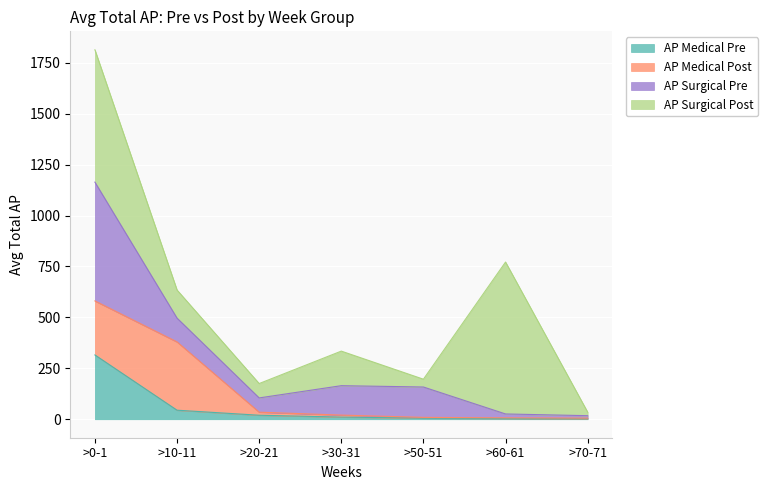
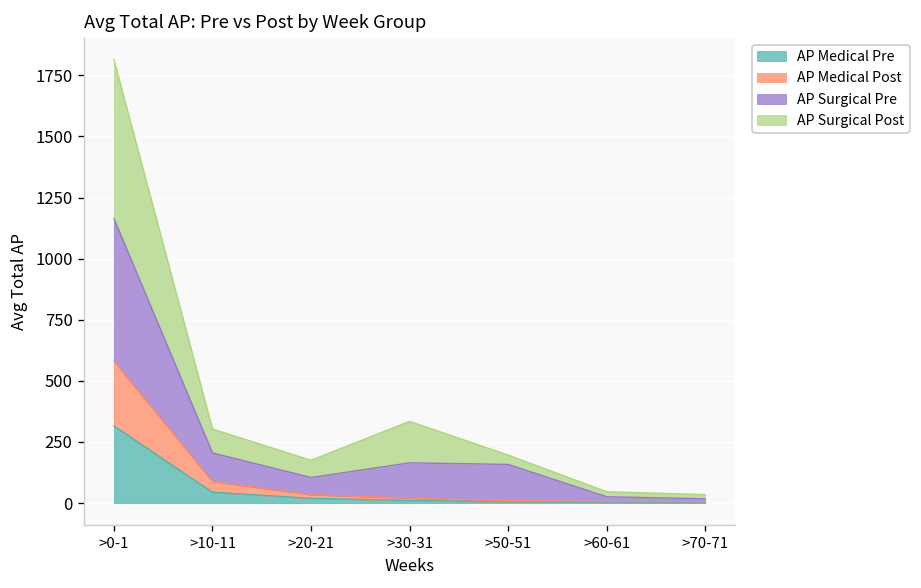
  {
    "AP Medical Pre": {
      ">0-1": 320,
      ">10-11": 40,
      ">20-21": 20
    },
    "AP Medical Post": {
      ">0-1": 270,
-     ">10-11": 340,
+     ">10-11": 40,
      ">20-21": 10
    },
    "AP Surgical Pre": {
      ">0-1": 580,
      ">10-11": 120,
      ">20-21": 70,
      ">30-31": 140,
      ">50-51": 150,
      ">60-61": 20
    },
    "AP Surgical Post": {
      ">0-1": 650,
-     ">10-11": 140,
+     ">10-11": 100,
      ">20-21": 70,
      ">30-31": 170,
      ">50-51": 40,
-     ">60-61": 750,
+     ">60-61": 20,
      ">70-71": 20
    }
  }
